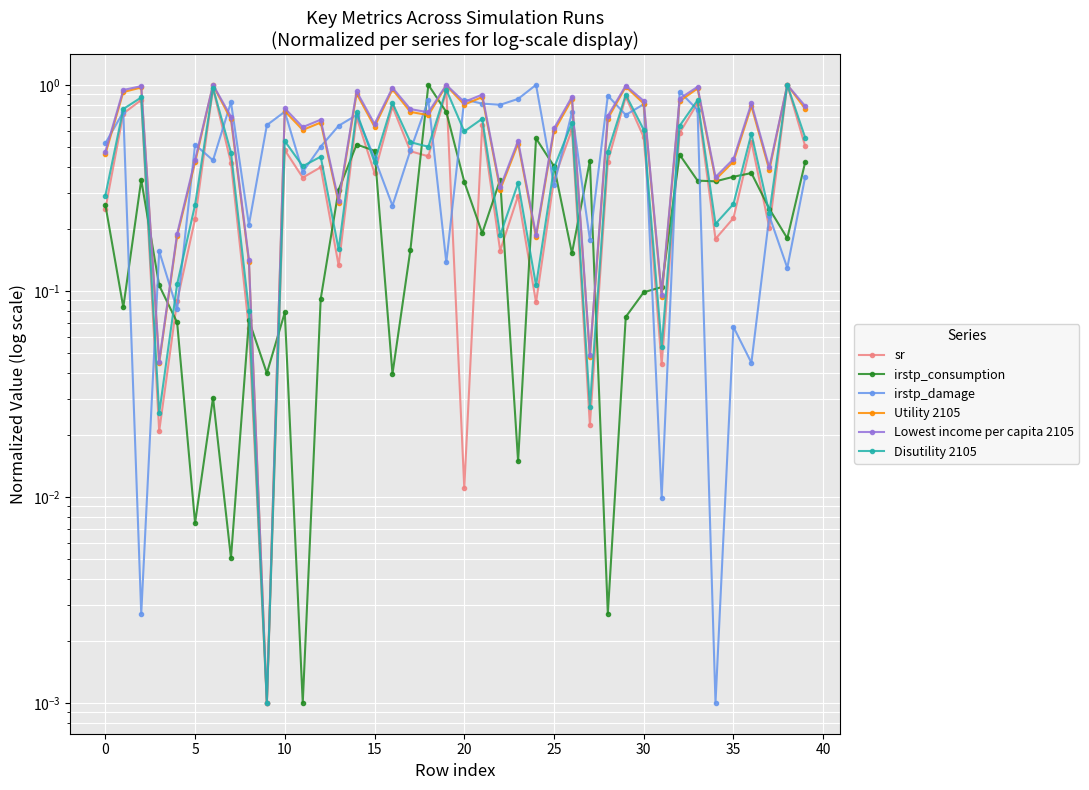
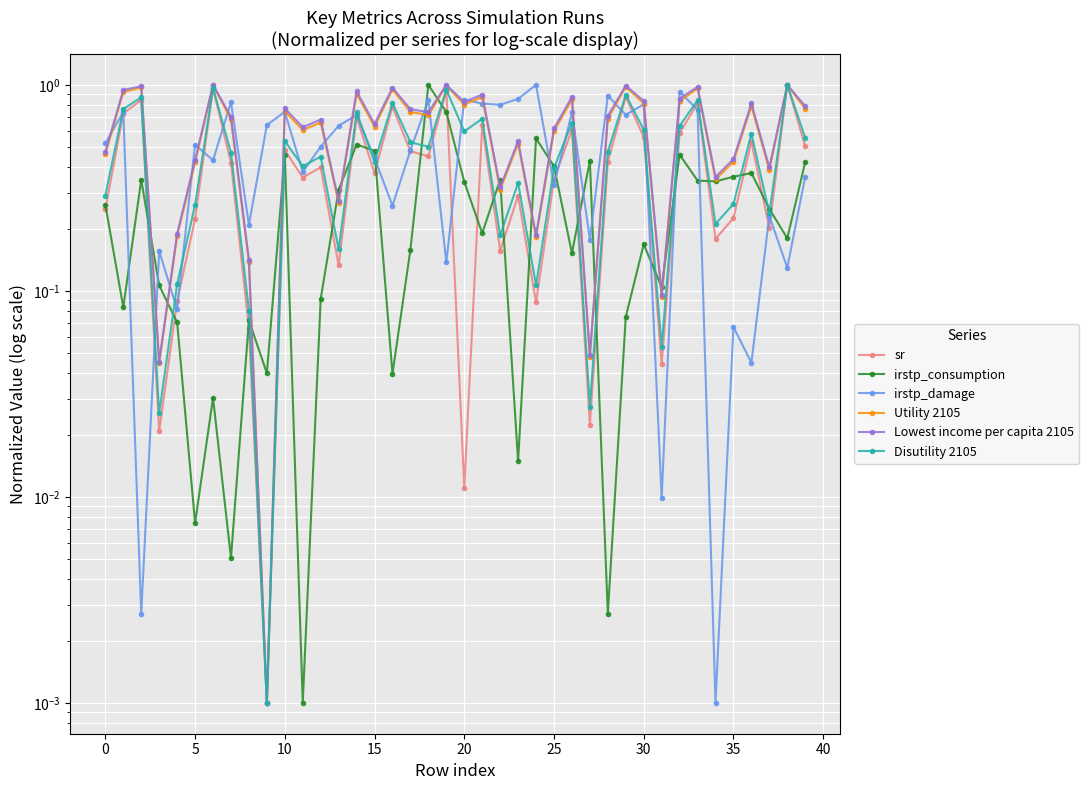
  {
    "sr": {
      "0": 0.25,
      "5": 0.22,
      "10": 0.48,
      "15": 0.37,
      "20": 0.011,
      "25": 0.35,
      "30": 0.56,
      "35": 0.23
    },
    "irstp_consumption": {
      "0": 0.26,
      "5": 0.0075,
-     "10": 0.079,
+     "10": 0.46,
      "15": 0.48,
      "20": 0.34,
-     "30": 0.10,
+     "30": 0.17,
      "35": 0.36
    },
    "irstp_damage": {
      "0": 0.52,
      "5": 0.51,
      "15": 0.44,
      "25": 0.33,
      "35": 0.067
    },
    "Utility 2105": {
      "0": 0.46,
      "5": 0.42,
      "15": 0.63,
      "20": 0.80,
      "25": 0.60,
      "35": 0.42
    },
    "Lowest income per capita 2105": {
      "0": 0.47,
      "5": 0.43,
      "10": 0.77,
      "15": 0.65,
      "25": 0.61,
      "30": 0.84,
      "35": 0.44
    },
    "Disutility 2105": {
      "0": 0.29,
      "5": 0.26,
      "10": 0.53,
      "15": 0.42,
      "20": 0.59,
      "30": 0.61,
      "35": 0.26
    }
  }
